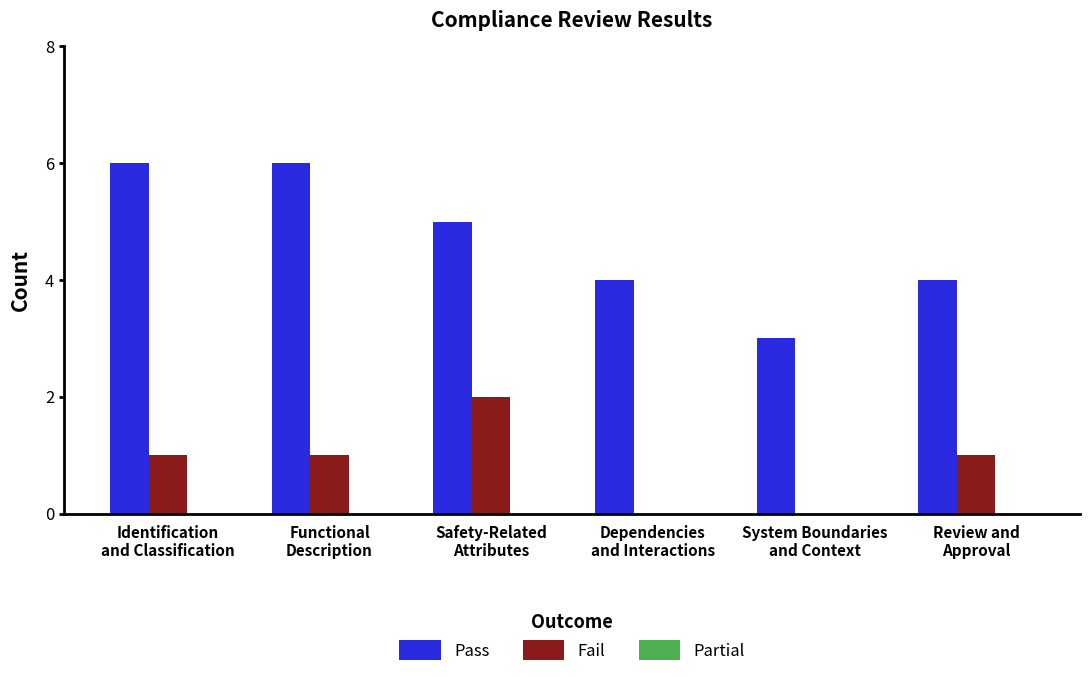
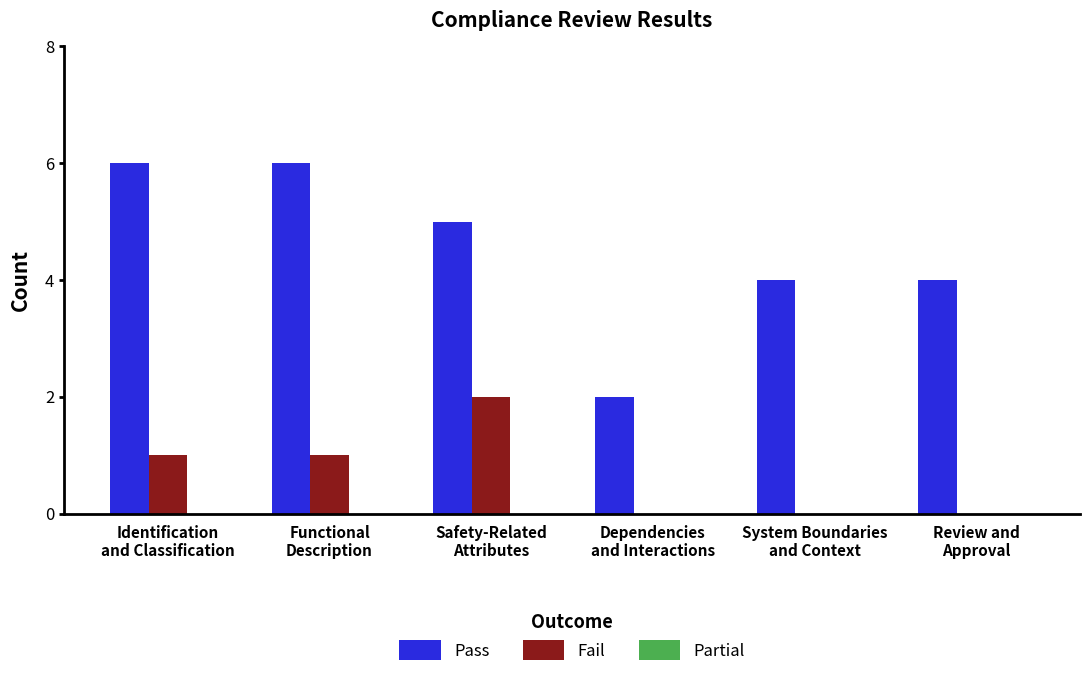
  {
    "Pass": {
      "Identification and Classification": 6,
      "Functional Description": 6,
      "Safety-Related Attributes": 5,
-     "Dependencies and Interactions": 4,
-     "System Boundaries and Context": 3,
+     "Dependencies and Interactions": 2,
+     "System Boundaries and Context": 4,
      "Review and Approval": 4
    },
    "Fail": {
      "Identification and Classification": 1,
      "Functional Description": 1,
      "Safety-Related Attributes": 2,
      "Dependencies and Interactions": 0,
      "System Boundaries and Context": 0,
-     "Review and Approval": 1
+     "Review and Approval": 0
    },
    "Partial": {
      "Identification and Classification": 0,
      "Functional Description": 0,
      "Safety-Related Attributes": 0,
      "Dependencies and Interactions": 0,
      "System Boundaries and Context": 0,
      "Review and Approval": 0
    }
  }
